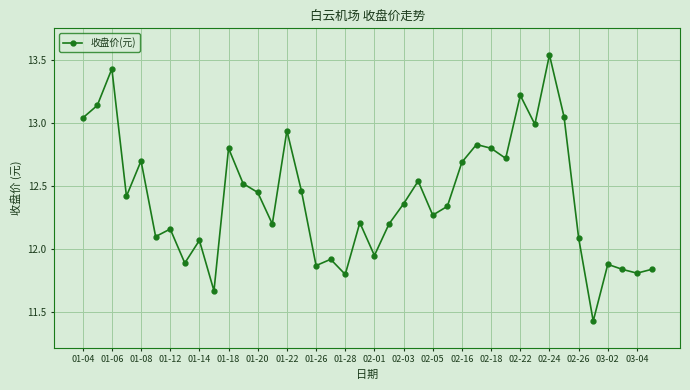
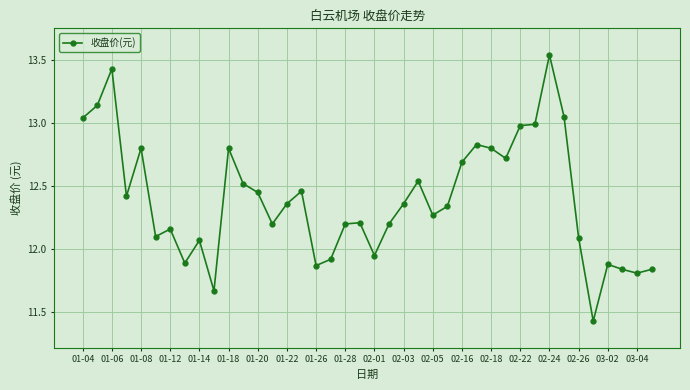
  {
    "01-04": 13.04,
    "01-06": 13.43,
-   "01-08": 12.7,
+   "01-08": 12.8,
    "01-12": 12.16,
    "01-14": 12.07,
    "01-18": 12.80,
    "01-20": 12.45,
-   "01-22": 12.94,
+   "01-22": 12.36,
    "01-26": 11.87,
-   "01-28": 11.8,
+   "01-28": 12.2,
    "02-01": 11.95,
    "02-03": 12.36,
    "02-05": 12.27,
    "02-16": 12.69,
    "02-18": 12.80,
-   "02-22": 13.22,
+   "02-22": 12.98,
    "02-24": 13.54,
    "02-26": 12.09,
    "03-02": 11.88,
    "03-04": 11.81
  }
